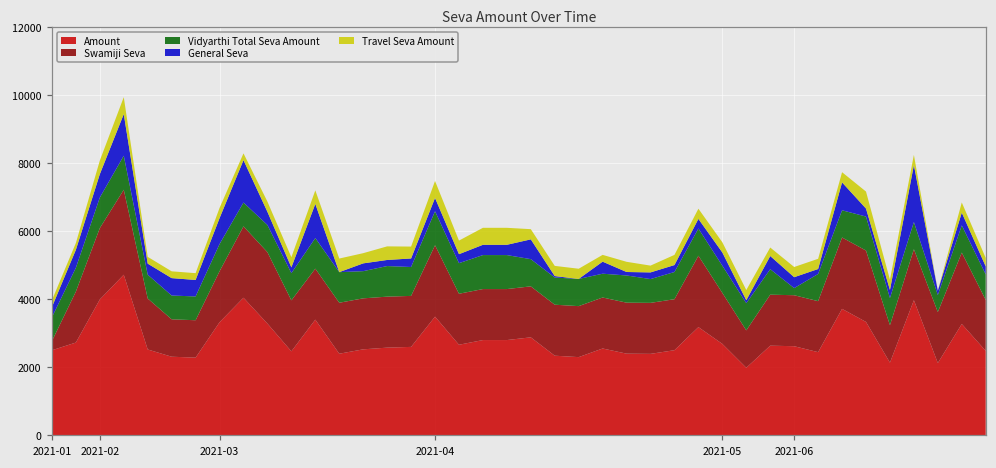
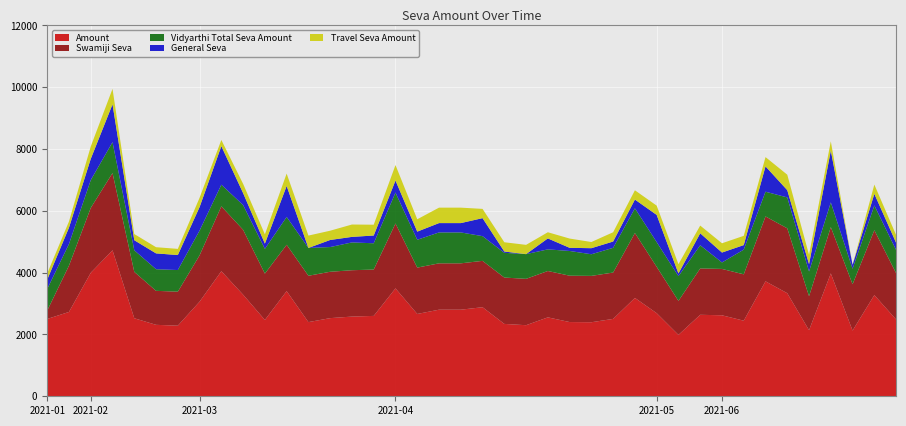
  {
    "Amount": {
      "2021-01": 2500,
      "2021-02": 4000,
-     "2021-03": 3300,
+     "2021-03": 3100,
      "2021-04": 3500,
      "2021-05": 2700,
      "2021-06": 2600
    },
    "Swamiji Seva": {
      "2021-01": 300,
      "2021-02": 2100,
      "2021-03": 1500,
      "2021-04": 2100,
      "2021-05": 1500,
      "2021-06": 1500
    },
    "Vidyarthi Total Seva Amount": {
      "2021-01": 700,
      "2021-02": 900,
      "2021-03": 800,
      "2021-04": 1000,
      "2021-05": 800,
      "2021-06": 200
    },
    "General Seva": {
      "2021-01": 300,
      "2021-02": 700,
      "2021-03": 800,
      "2021-04": 400,
-     "2021-05": 400,
+     "2021-05": 900,
      "2021-06": 300
    },
    "Travel Seva Amount": {
      "2021-01": 200,
      "2021-02": 400,
      "2021-03": 300,
      "2021-04": 500,
      "2021-05": 300,
      "2021-06": 300
    }
  }
